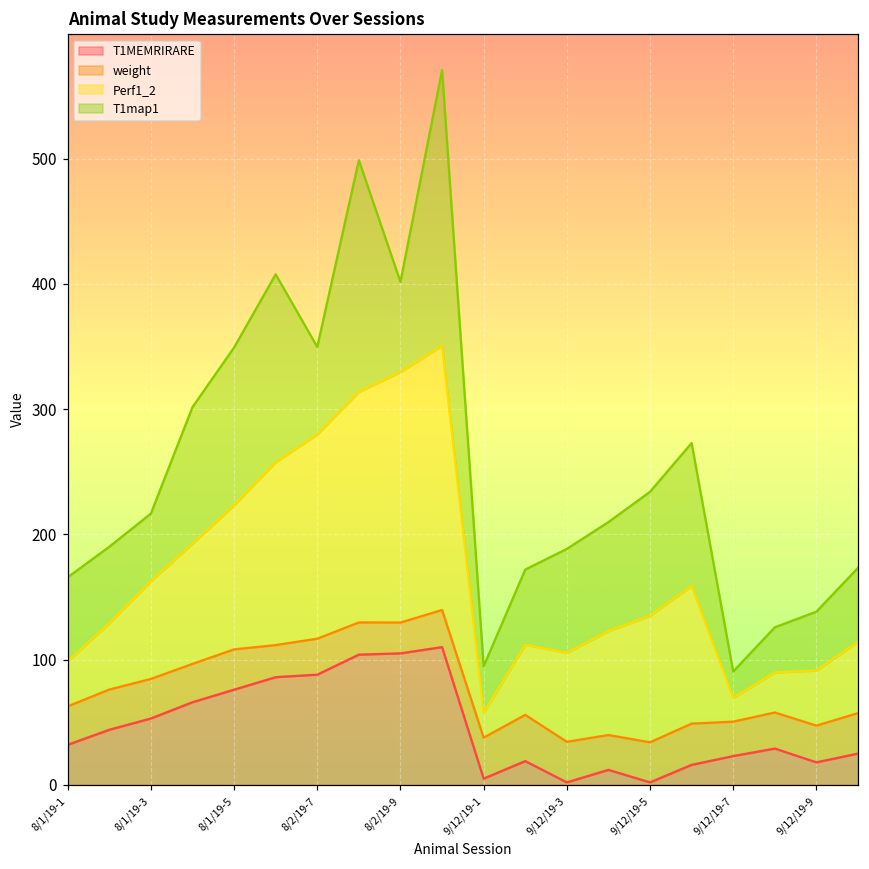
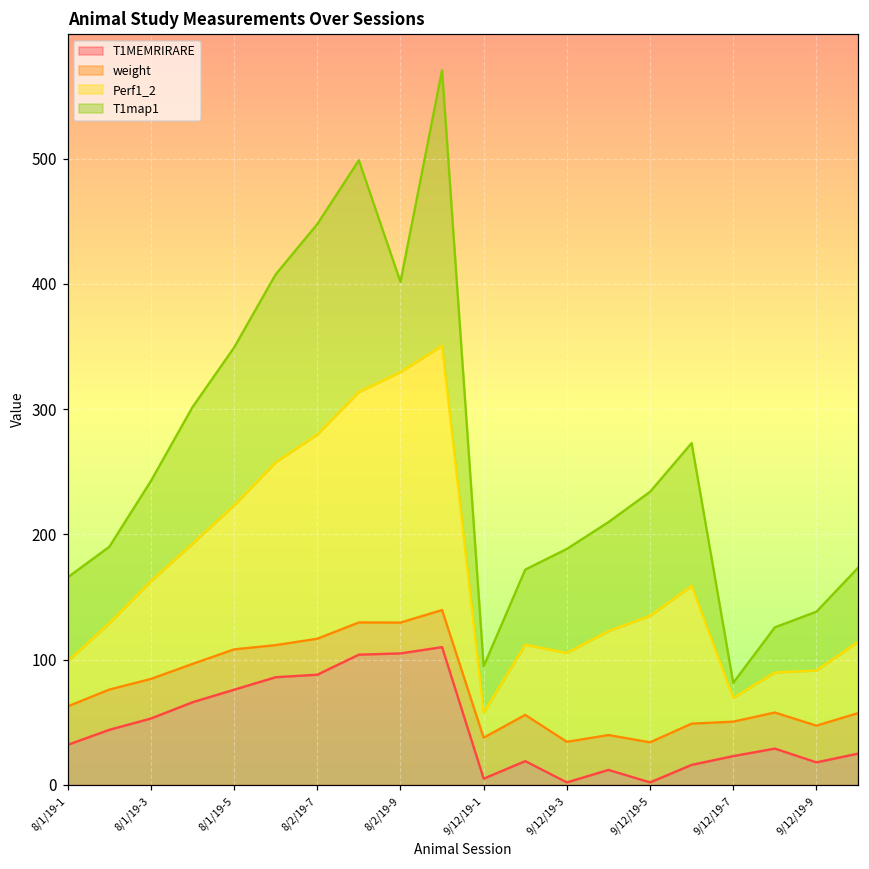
  {
    "T1map1": {
      "8/1/19-1": 67,
-     "8/1/19-3": 54,
+     "8/1/19-3": 80,
      "8/1/19-5": 126,
-     "8/2/19-7": 70,
+     "8/2/19-7": 168,
      "8/2/19-9": 72,
      "9/12/19-1": 37,
      "9/12/19-3": 83,
      "9/12/19-5": 99,
-     "9/12/19-7": 21,
+     "9/12/19-7": 12,
      "9/12/19-9": 47
    }
  }
